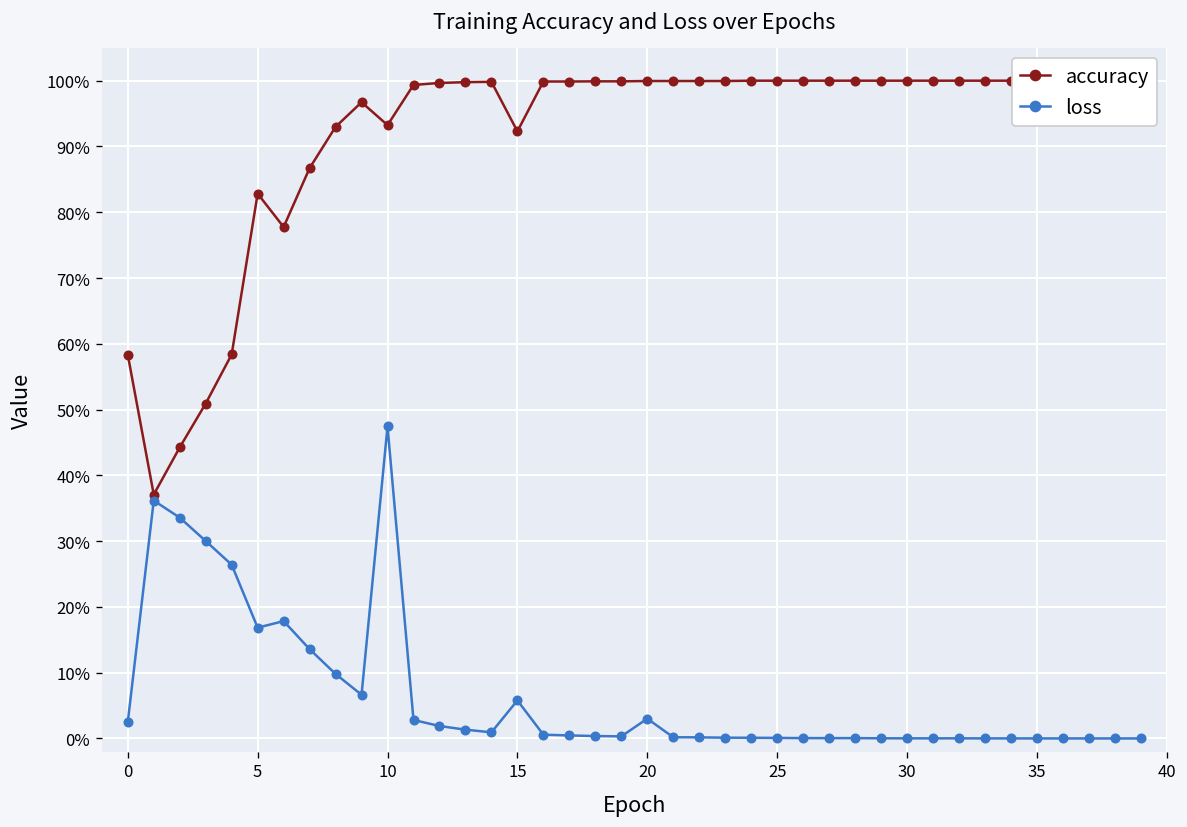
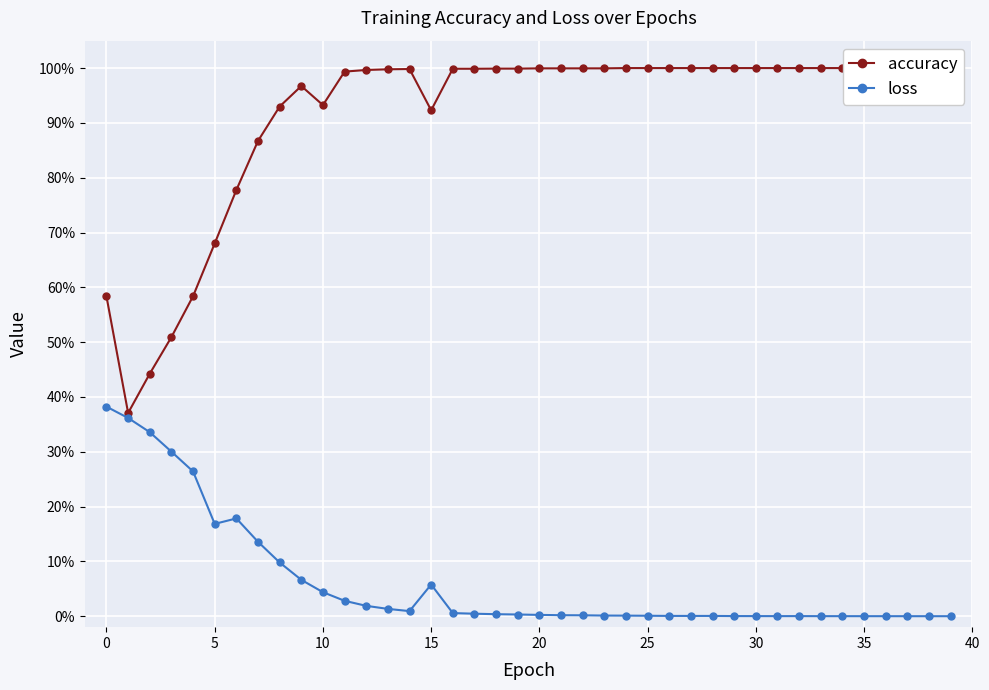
  {
    "accuracy": {
      "0": "58%",
-     "5": "83%",
+     "5": "68%",
      "10": "93%",
      "15": "92%",
      "20": "100%",
      "25": "100%",
      "30": "100%"
    },
    "loss": {
-     "0": "2%",
+     "0": "38%",
      "5": "17%",
-     "10": "47%",
+     "10": "4%",
      "15": "6%",
-     "20": "3%",
+     "20": "0%",
      "25": "0%",
      "30": "0%",
      "35": "0%"
    }
  }
